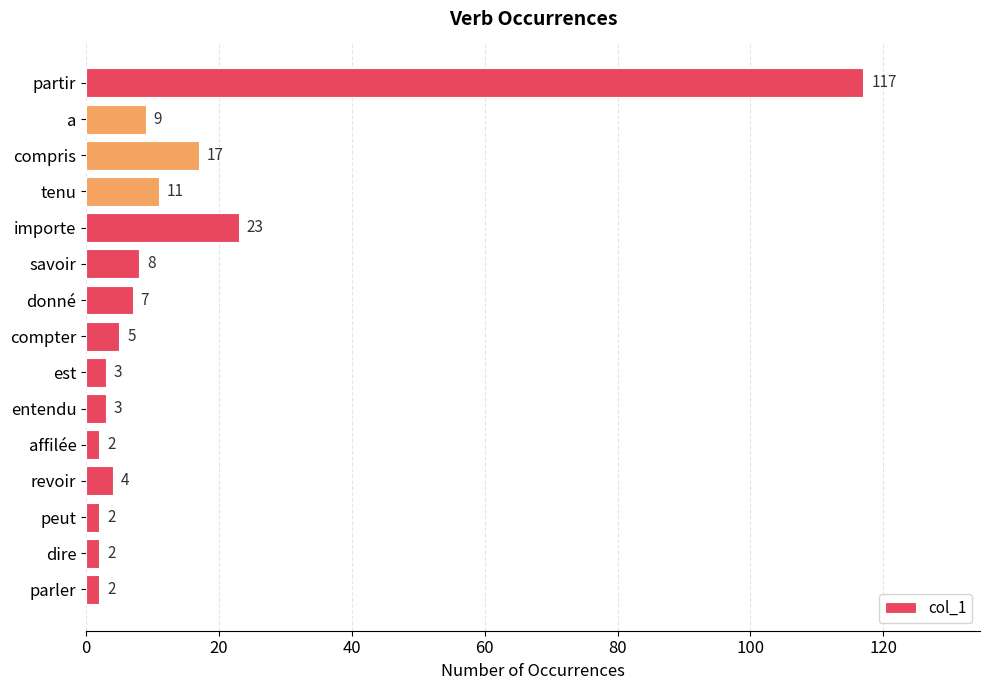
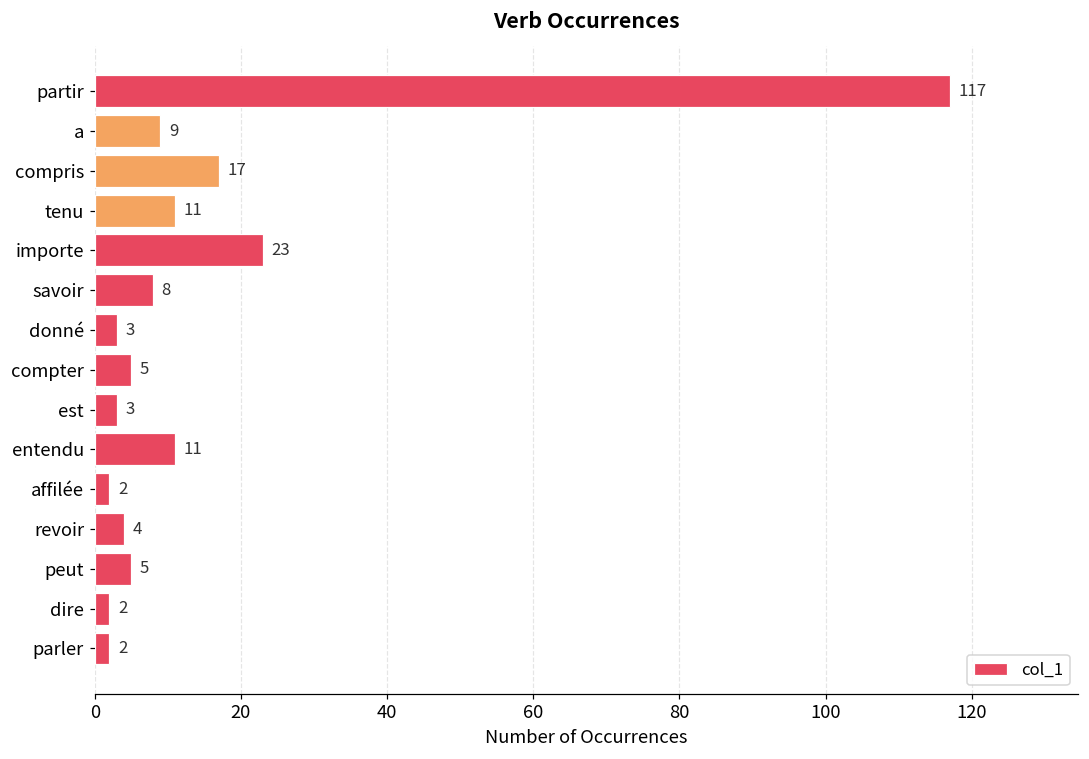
  {
    "partir": 117,
    "a": 9,
    "compris": 17,
    "tenu": 11,
    "importe": 23,
    "savoir": 8,
-   "donné": 7,
+   "donné": 3,
    "compter": 5,
    "est": 3,
-   "entendu": 3,
+   "entendu": 11,
    "affilée": 2,
    "revoir": 4,
-   "peut": 2,
+   "peut": 5,
    "dire": 2,
    "parler": 2
  }
